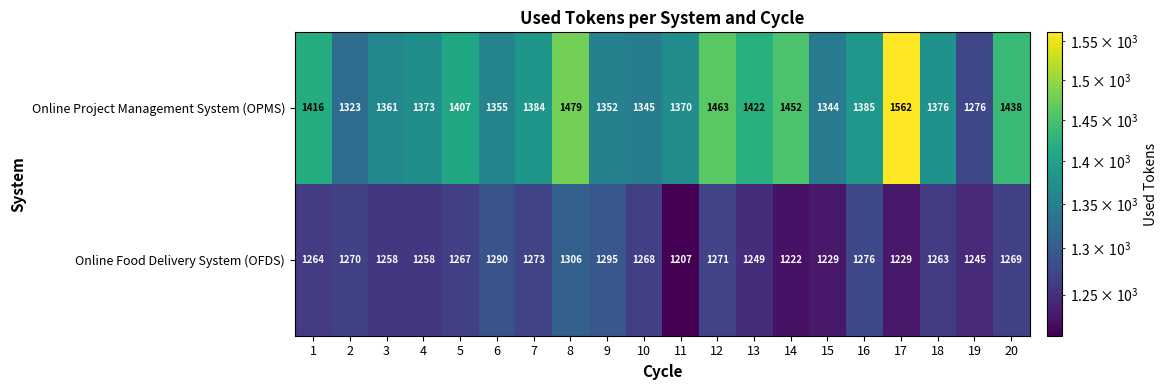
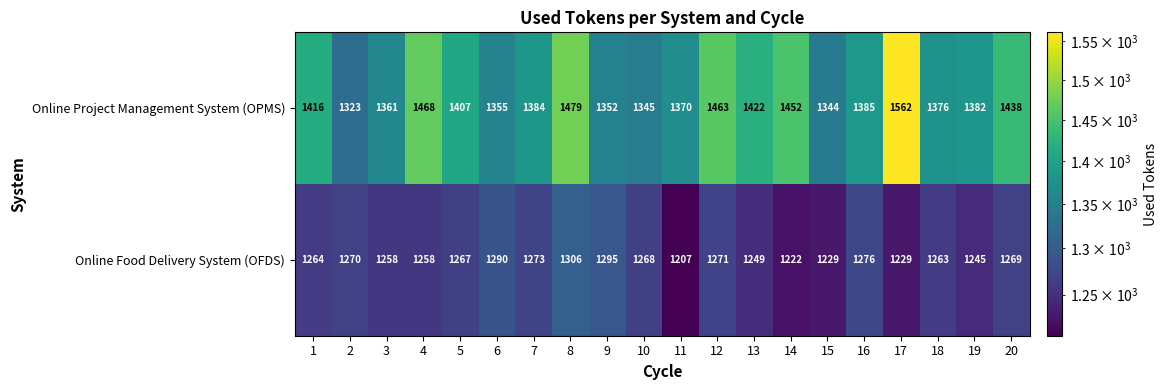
  {
    "Online Project Management System (OPMS)": {
      "1": 1416,
      "2": 1323,
      "3": 1361,
-     "4": 1373,
+     "4": 1468,
      "5": 1407,
      "6": 1355,
      "7": 1384,
      "8": 1479,
      "9": 1352,
      "10": 1345,
      "11": 1370,
      "12": 1463,
      "13": 1422,
      "14": 1452,
      "15": 1344,
      "16": 1385,
      "17": 1562,
      "18": 1376,
-     "19": 1276,
+     "19": 1382,
      "20": 1438
    },
    "Online Food Delivery System (OFDS)": {
      "1": 1264,
      "2": 1270,
      "3": 1258,
      "4": 1258,
      "5": 1267,
      "6": 1290,
      "7": 1273,
      "8": 1306,
      "9": 1295,
      "10": 1268,
      "11": 1207,
      "12": 1271,
      "13": 1249,
      "14": 1222,
      "15": 1229,
      "16": 1276,
      "17": 1229,
      "18": 1263,
      "19": 1245,
      "20": 1269
    }
  }
